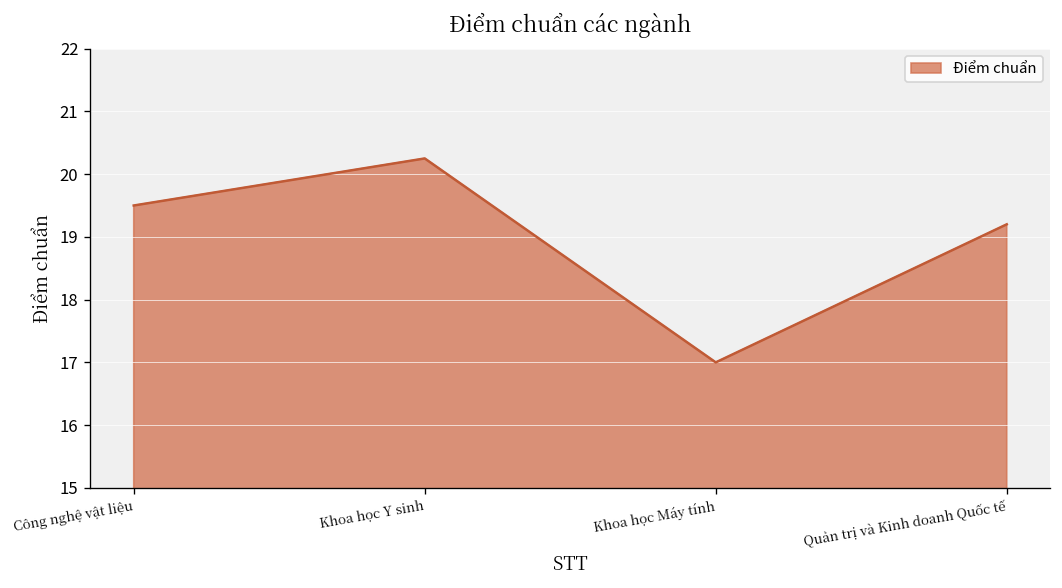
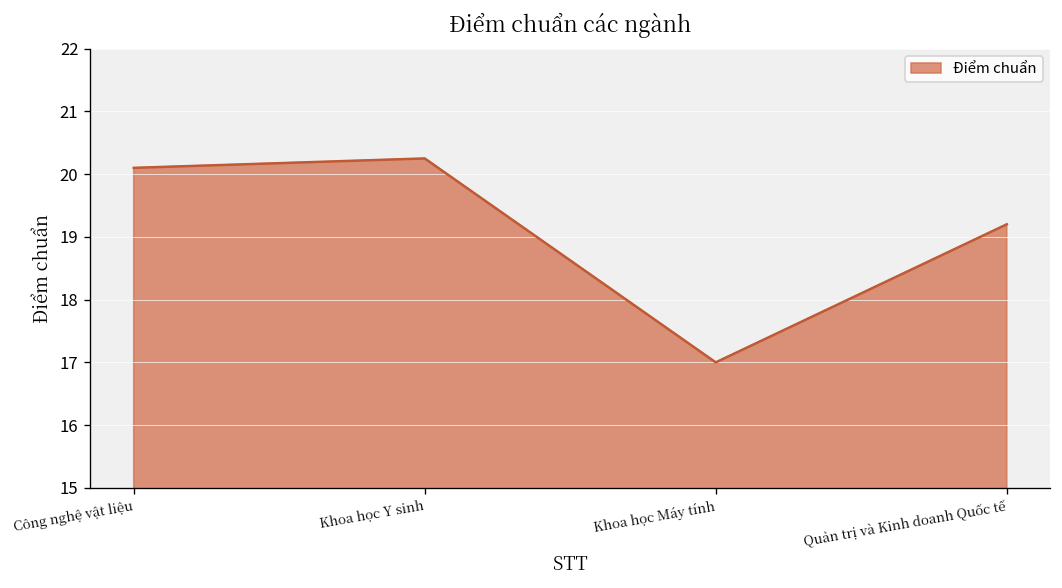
  {
-   "Công nghệ vật liệu": 19.5,
+   "Công nghệ vật liệu": 20.1,
    "Khoa học Y sinh": 20.3,
    "Khoa học Máy tính": 17.0,
    "Quản trị và Kinh doanh Quốc tế": 19.2
  }
